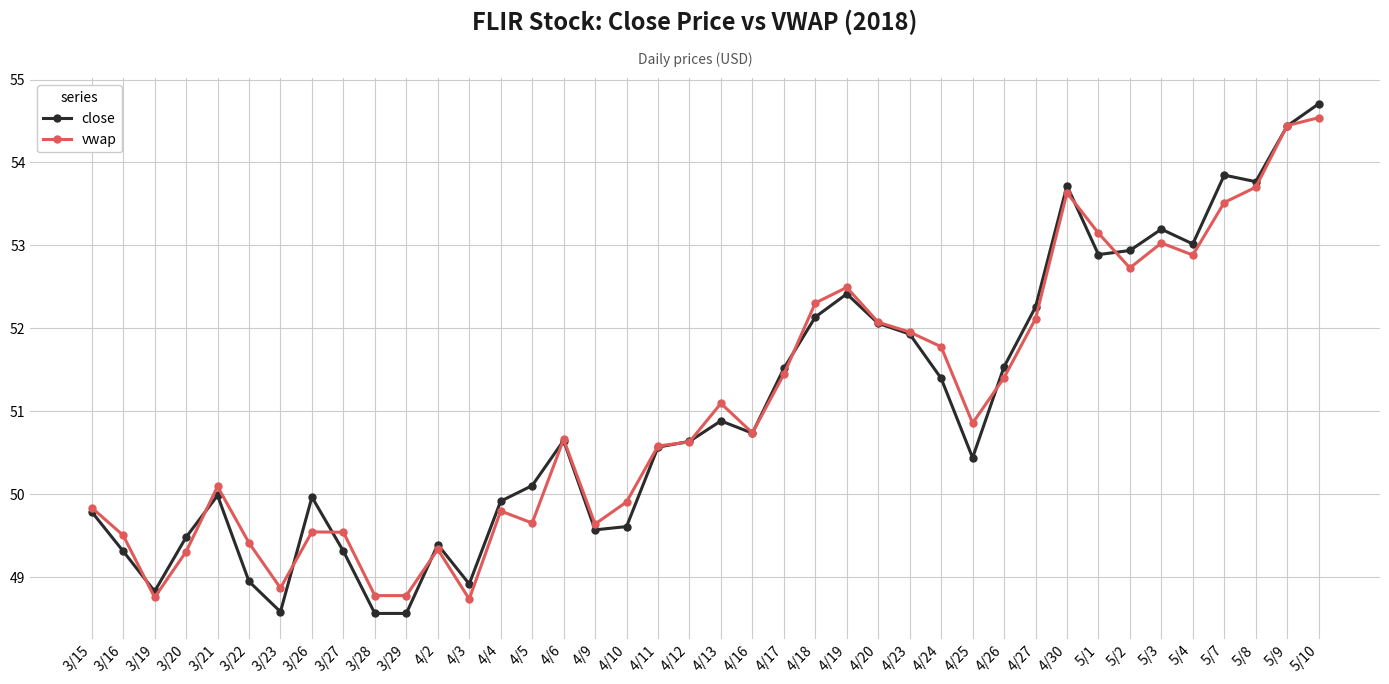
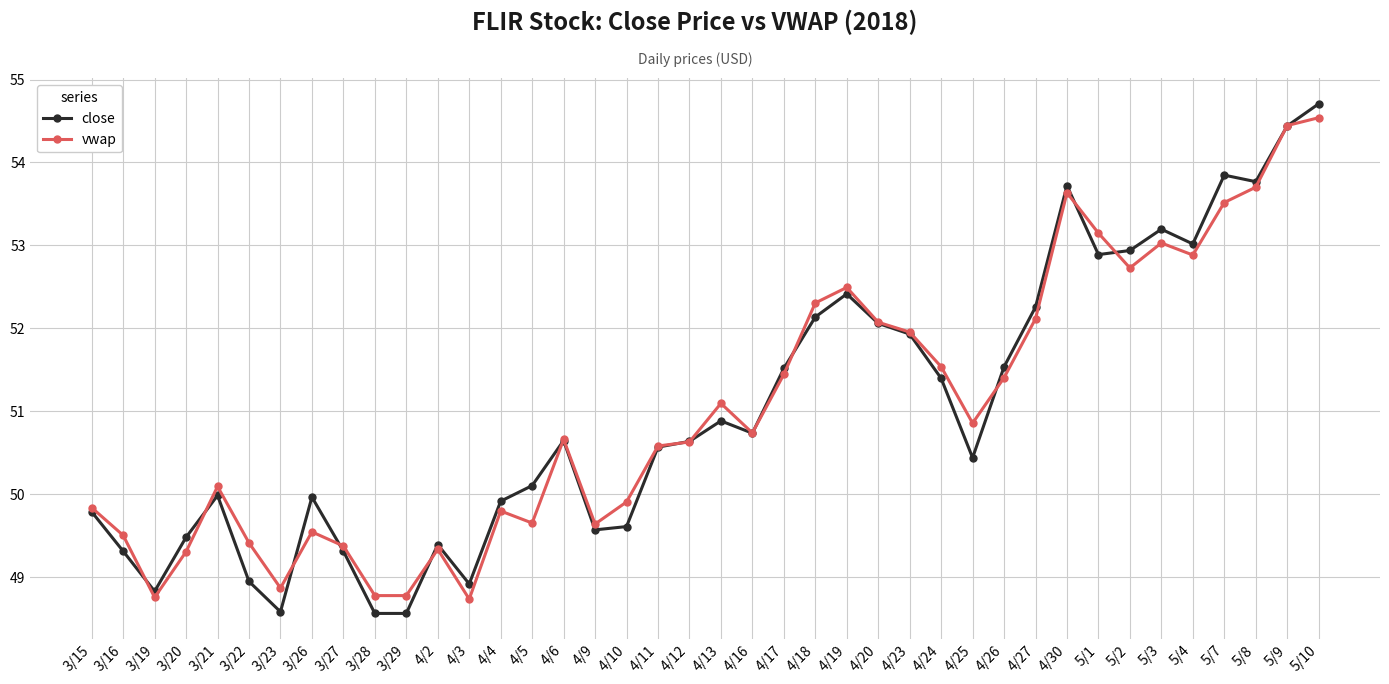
  {
    "close": {
      "3/15": 49.8,
      "3/16": 49.3,
      "3/19": 48.8,
      "3/20": 49.5,
      "3/21": 50.0,
      "3/22": 48.9,
      "3/23": 48.6,
      "3/26": 50.0,
      "3/27": 49.3,
      "3/28": 48.6,
      "3/29": 48.6,
      "4/2": 49.4,
      "4/3": 48.9,
      "4/4": 49.9,
      "4/5": 50.1,
      "4/9": 49.6,
      "4/10": 49.6,
      "4/13": 50.9,
      "4/17": 51.5,
      "4/18": 52.1,
      "4/19": 52.4,
      "4/24": 51.4,
      "4/25": 50.4,
      "4/26": 51.5,
      "4/27": 52.3,
      "4/30": 53.7,
      "5/1": 52.9,
      "5/2": 52.9,
      "5/3": 53.2,
      "5/4": 53.0,
      "5/7": 53.8,
      "5/8": 53.8,
      "5/10": 54.7
    },
    "vwap": {
      "3/15": 49.8,
      "3/16": 49.5,
      "3/19": 48.8,
      "3/20": 49.3,
      "3/21": 50.1,
      "3/22": 49.4,
      "3/23": 48.9,
      "3/26": 49.5,
-     "3/27": 49.5,
+     "3/27": 49.4,
      "3/28": 48.8,
      "3/29": 48.8,
      "4/2": 49.3,
      "4/3": 48.7,
      "4/4": 49.8,
      "4/5": 49.7,
      "4/9": 49.6,
      "4/10": 49.9,
      "4/13": 51.1,
      "4/17": 51.4,
      "4/18": 52.3,
      "4/19": 52.5,
-     "4/24": 51.8,
+     "4/24": 51.5,
      "4/25": 50.9,
      "4/26": 51.4,
      "4/27": 52.1,
      "4/30": 53.6,
      "5/1": 53.1,
      "5/2": 52.7,
      "5/3": 53.0,
      "5/4": 52.9,
      "5/7": 53.5,
      "5/8": 53.7,
      "5/10": 54.5
    }
  }
